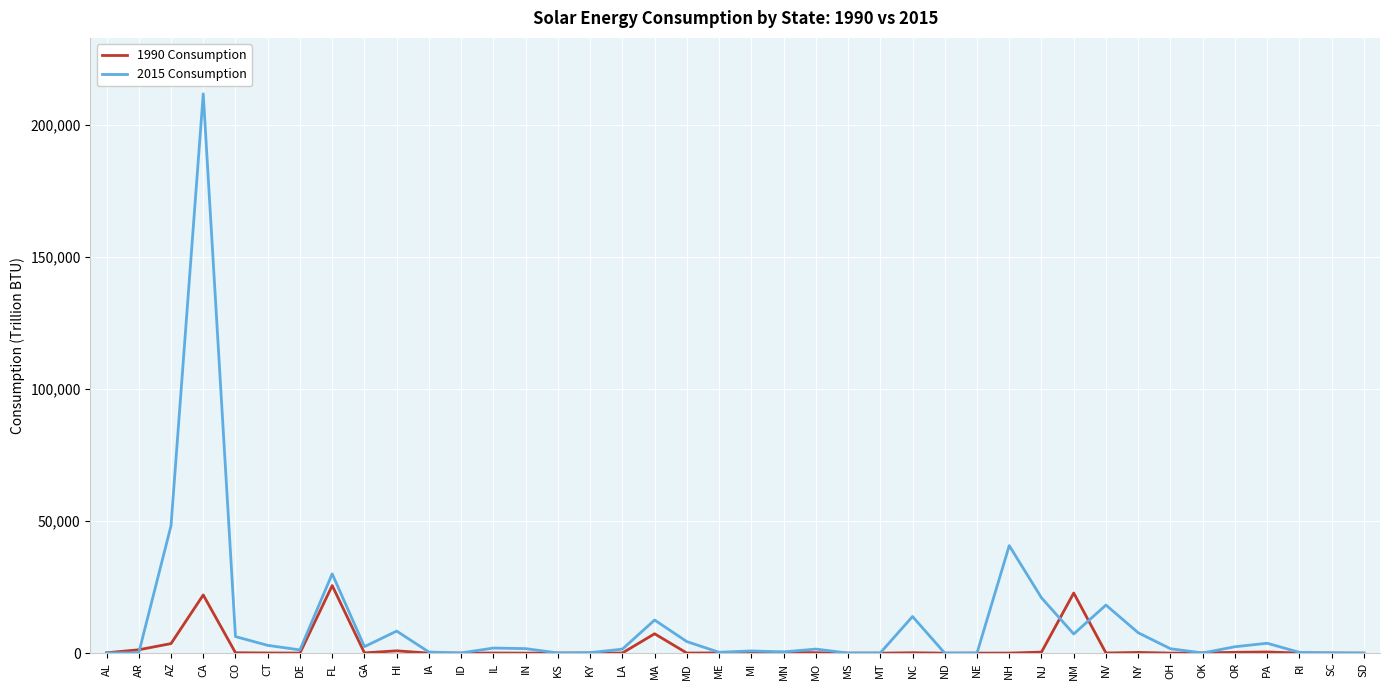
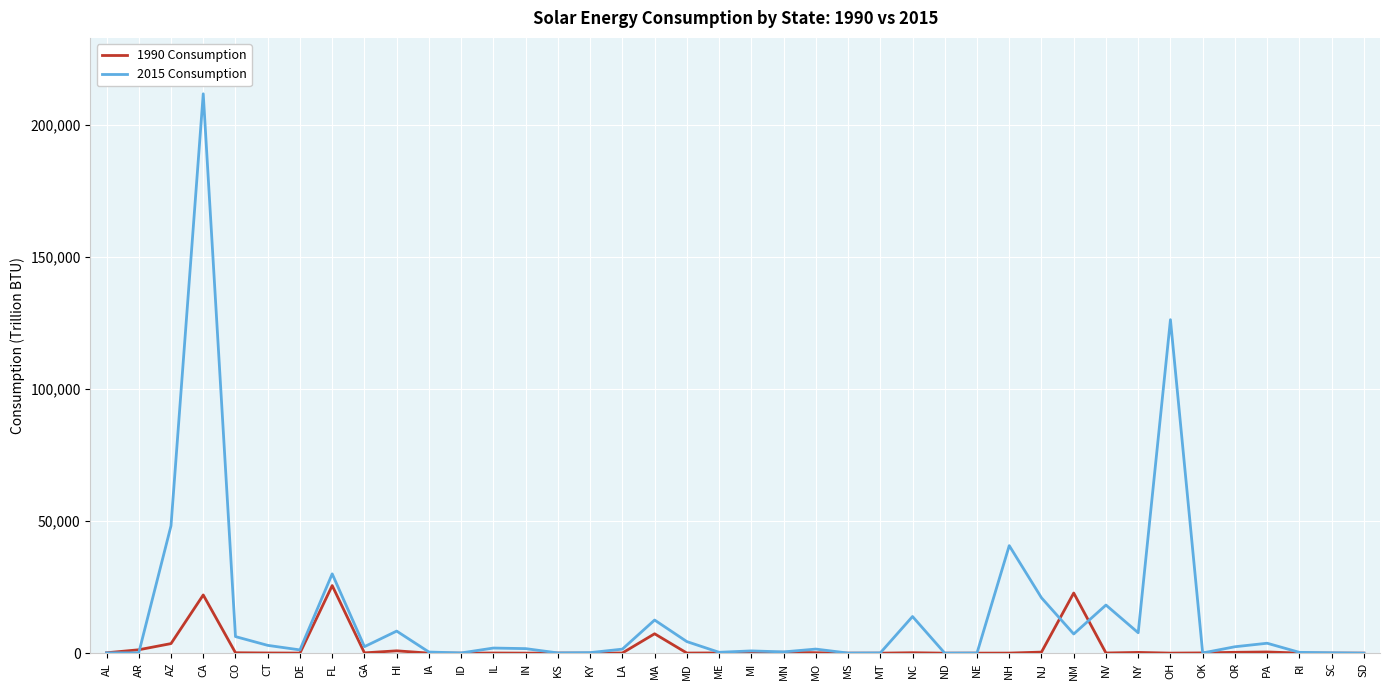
  {
    "1990 Consumption": {
      "AR": "1,000",
      "AZ": "4,000",
      "CA": "22,000",
      "CO": "0",
      "CT": "0",
      "DE": "0",
      "FL": "26,000",
      "GA": "0",
      "HI": "1,000",
      "IL": "0",
      "IN": "0",
      "LA": "0",
      "MA": "7,000",
      "MD": "0",
      "MO": "0",
      "NC": "0",
      "NH": "0",
      "NJ": "0",
      "NM": "23,000",
      "NV": "0",
      "NY": "0",
      "OH": "0",
      "OR": "0",
      "PA": "0"
    },
    "2015 Consumption": {
      "AR": "0",
      "AZ": "48,000",
      "CA": "212,000",
      "CO": "6,000",
      "CT": "3,000",
      "DE": "1,000",
      "FL": "30,000",
      "GA": "2,000",
      "HI": "8,000",
      "IL": "2,000",
      "IN": "2,000",
      "LA": "2,000",
      "MA": "13,000",
      "MD": "4,000",
      "MO": "2,000",
      "NC": "14,000",
      "NH": "41,000",
      "NJ": "21,000",
      "NM": "7,000",
      "NV": "18,000",
      "NY": "8,000",
-     "OH": "2,000",
+     "OH": "126,000",
      "OR": "2,000",
      "PA": "4,000"
    }
  }
